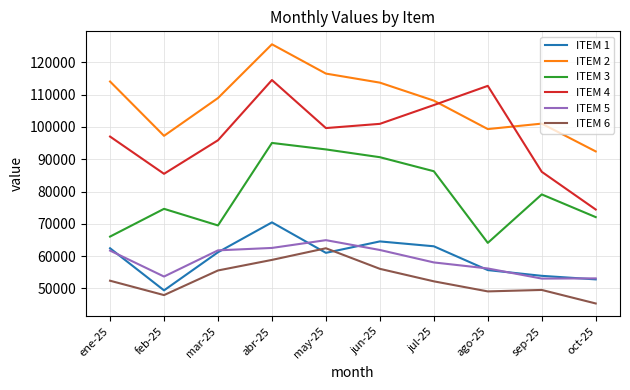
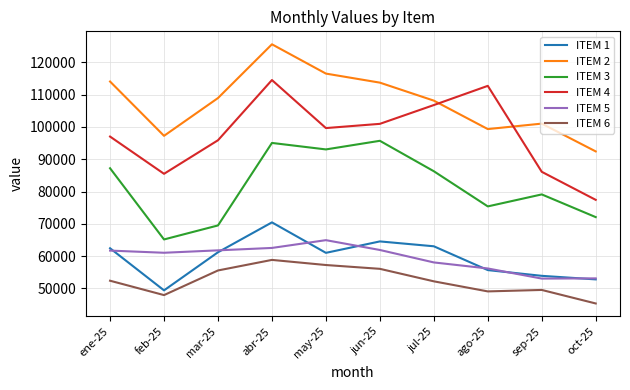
  {
    "ITEM 1": {
      "feb-25": 49000,
      "abr-25": 70000,
      "may-25": 61000,
      "jun-25": 65000,
      "jul-25": 63000,
      "sep-25": 54000
    },
    "ITEM 2": {
      "ene-25": 114000,
      "feb-25": 97000,
      "mar-25": 109000,
      "abr-25": 126000,
      "may-25": 117000,
      "jun-25": 114000,
      "jul-25": 108000,
      "ago-25": 99000,
      "oct-25": 92000
    },
    "ITEM 3": {
-     "ene-25": 66000,
-     "feb-25": 75000,
+     "ene-25": 87000,
+     "feb-25": 65000,
      "mar-25": 69000,
      "abr-25": 95000,
      "may-25": 93000,
-     "jun-25": 91000,
+     "jun-25": 96000,
      "jul-25": 86000,
-     "ago-25": 64000,
+     "ago-25": 75000,
      "sep-25": 79000,
      "oct-25": 72000
    },
    "ITEM 4": {
      "ene-25": 97000,
      "feb-25": 85000,
      "mar-25": 96000,
      "abr-25": 115000,
      "may-25": 100000,
      "jun-25": 101000,
      "jul-25": 107000,
      "ago-25": 113000,
      "sep-25": 86000,
-     "oct-25": 74000
+     "oct-25": 77000
    },
    "ITEM 5": {
-     "feb-25": 54000,
+     "feb-25": 61000,
      "abr-25": 63000,
      "may-25": 65000,
      "jun-25": 62000,
      "jul-25": 58000,
      "sep-25": 53000
    },
    "ITEM 6": {
      "ene-25": 52000,
      "feb-25": 48000,
      "mar-25": 56000,
      "abr-25": 59000,
-     "may-25": 62000,
+     "may-25": 57000,
      "jun-25": 56000,
      "jul-25": 52000,
      "ago-25": 49000,
      "sep-25": 50000,
      "oct-25": 45000
    }
  }
